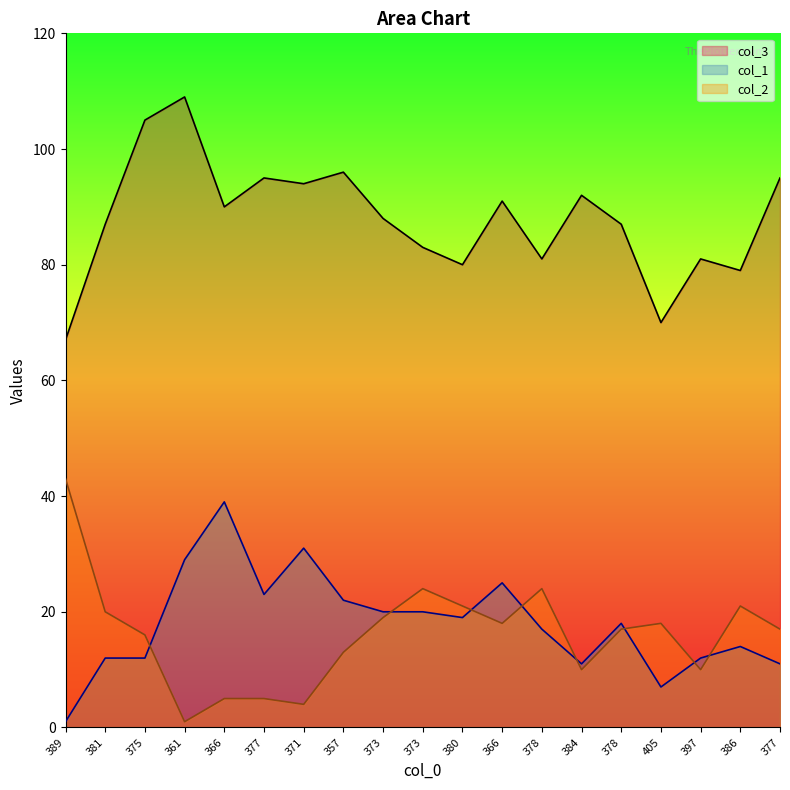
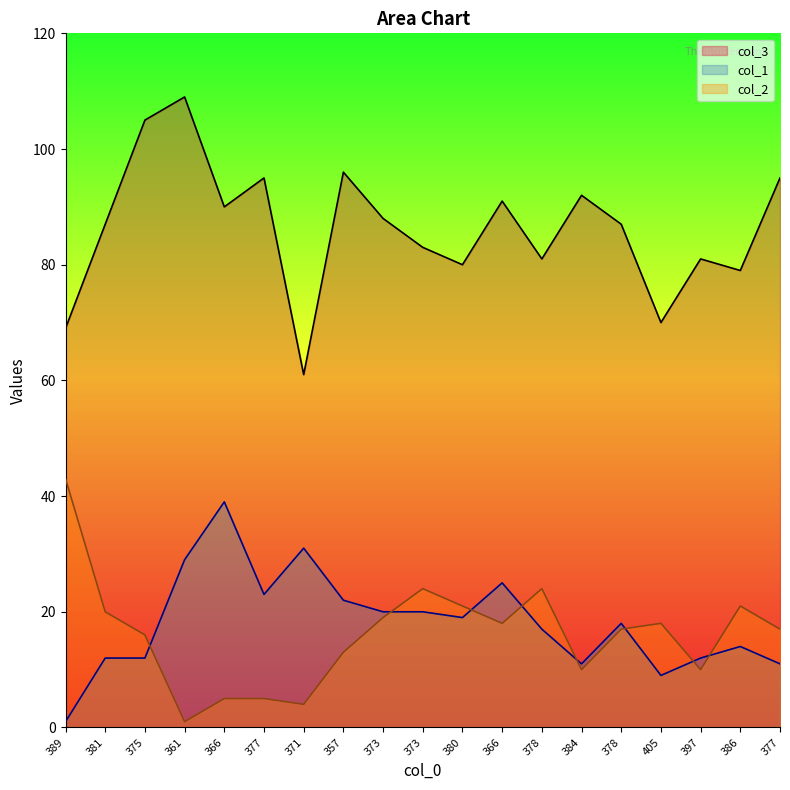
  {
    "col_3": {
-     "389": 67,
+     "389": 69,
      "381": 87,
      "375": 105,
      "361": 109,
-     "371": 94,
+     "371": 61,
      "357": 96,
      "380": 80,
      "384": 92,
      "405": 70,
      "397": 81,
      "386": 79
    },
    "col_1": {
      "389": 1,
      "381": 12,
      "375": 12,
      "361": 29,
      "371": 31,
      "357": 22,
      "380": 19,
      "384": 11,
-     "405": 7,
+     "405": 9,
      "397": 12,
      "386": 14
    },
    "col_2": {
      "389": 43,
      "381": 20,
      "375": 16,
      "361": 1,
      "371": 4,
      "357": 13,
      "380": 21,
      "384": 10,
      "405": 18,
      "397": 10,
      "386": 21
    }
  }
